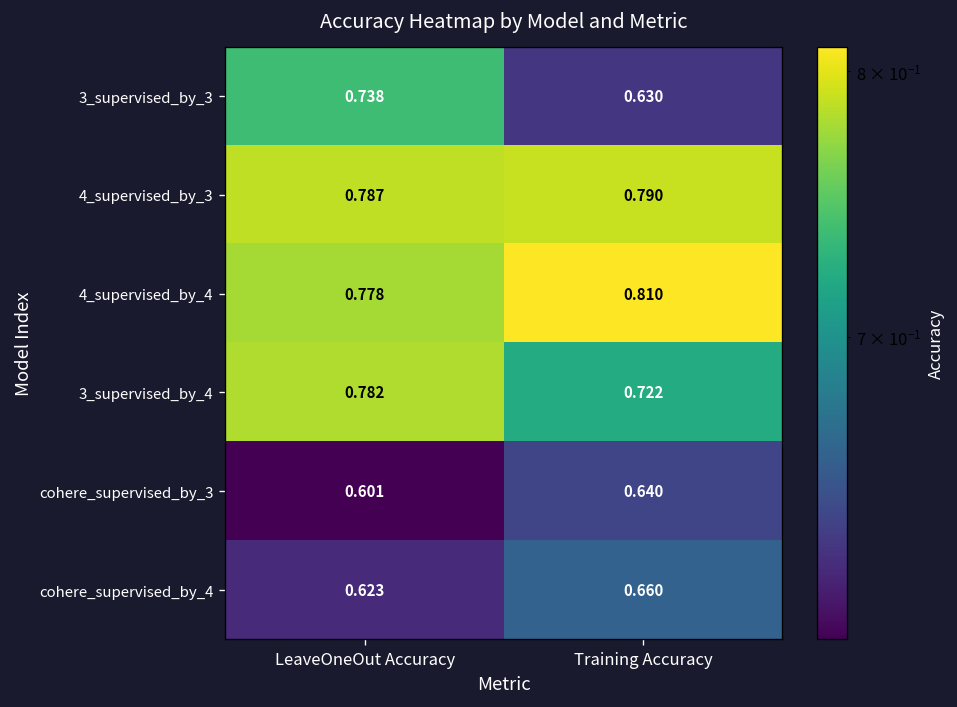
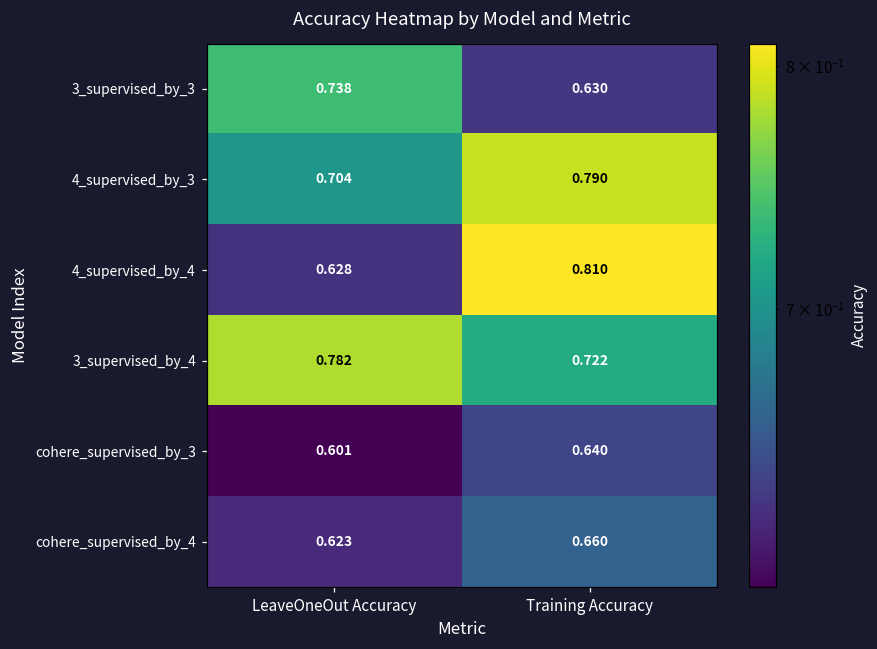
  {
    "3_supervised_by_3": {
      "LeaveOneOut Accuracy": 0.738,
      "Training Accuracy": 0.630
    },
    "4_supervised_by_3": {
-     "LeaveOneOut Accuracy": 0.787,
+     "LeaveOneOut Accuracy": 0.704,
      "Training Accuracy": 0.790
    },
    "4_supervised_by_4": {
-     "LeaveOneOut Accuracy": 0.778,
+     "LeaveOneOut Accuracy": 0.628,
      "Training Accuracy": 0.810
    },
    "3_supervised_by_4": {
      "LeaveOneOut Accuracy": 0.782,
      "Training Accuracy": 0.722
    },
    "cohere_supervised_by_3": {
      "LeaveOneOut Accuracy": 0.601,
      "Training Accuracy": 0.640
    },
    "cohere_supervised_by_4": {
      "LeaveOneOut Accuracy": 0.623,
      "Training Accuracy": 0.660
    }
  }
